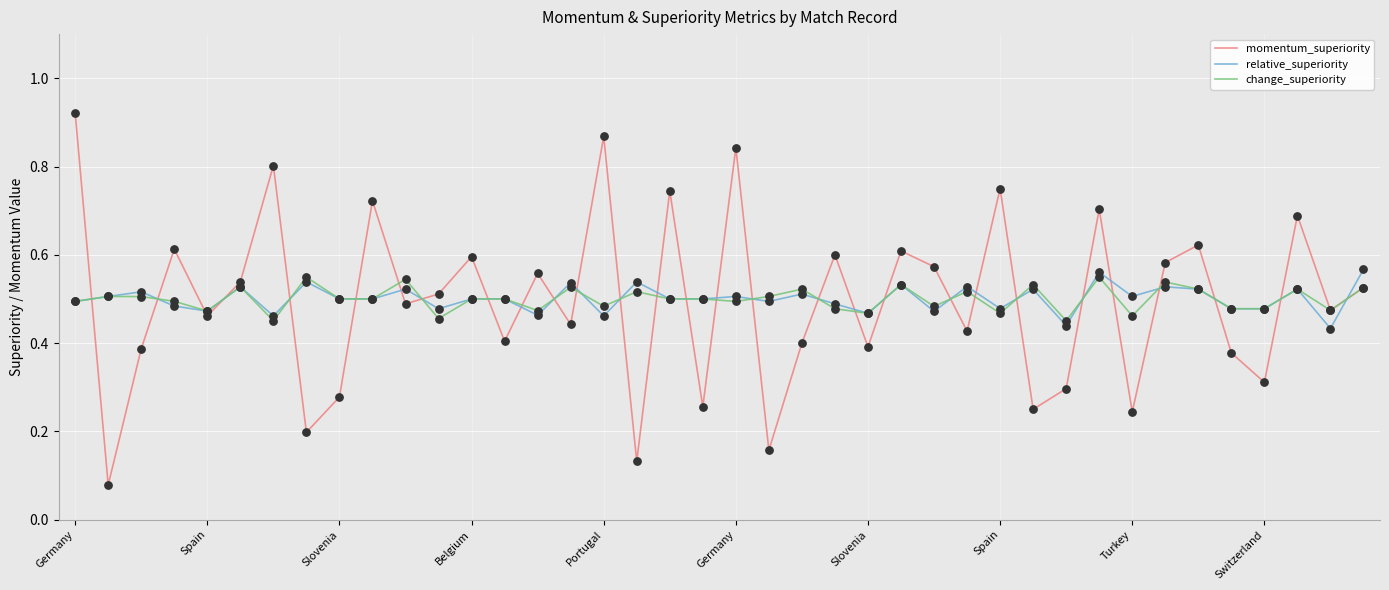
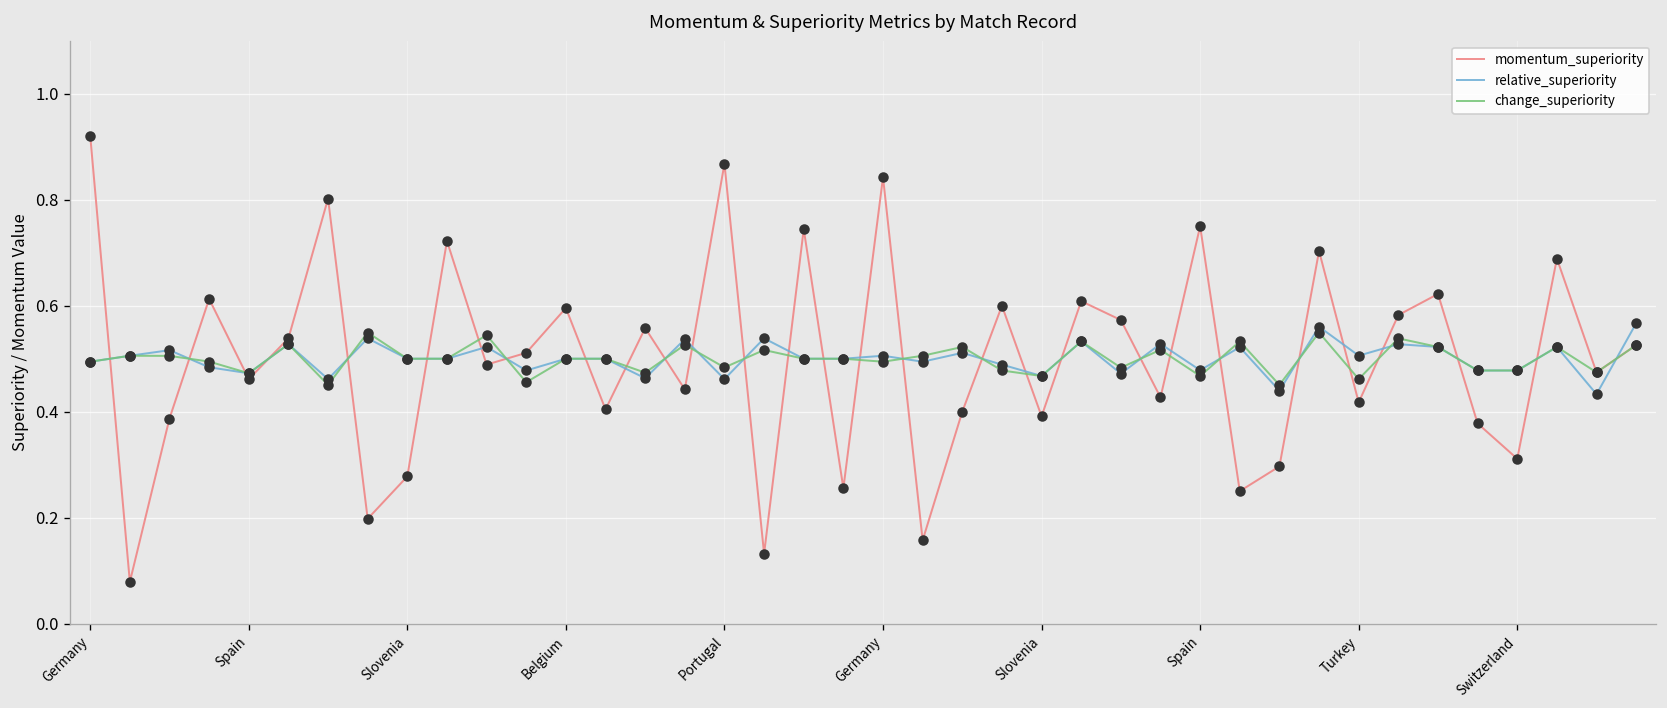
  {
    "momentum_superiority": {
-     "Turkey": 0.24
+     "Turkey": 0.42
    },
    "relative_superiority": {
      "Turkey": 0.51
    },
    "change_superiority": {
      "Turkey": 0.46
    }
  }
